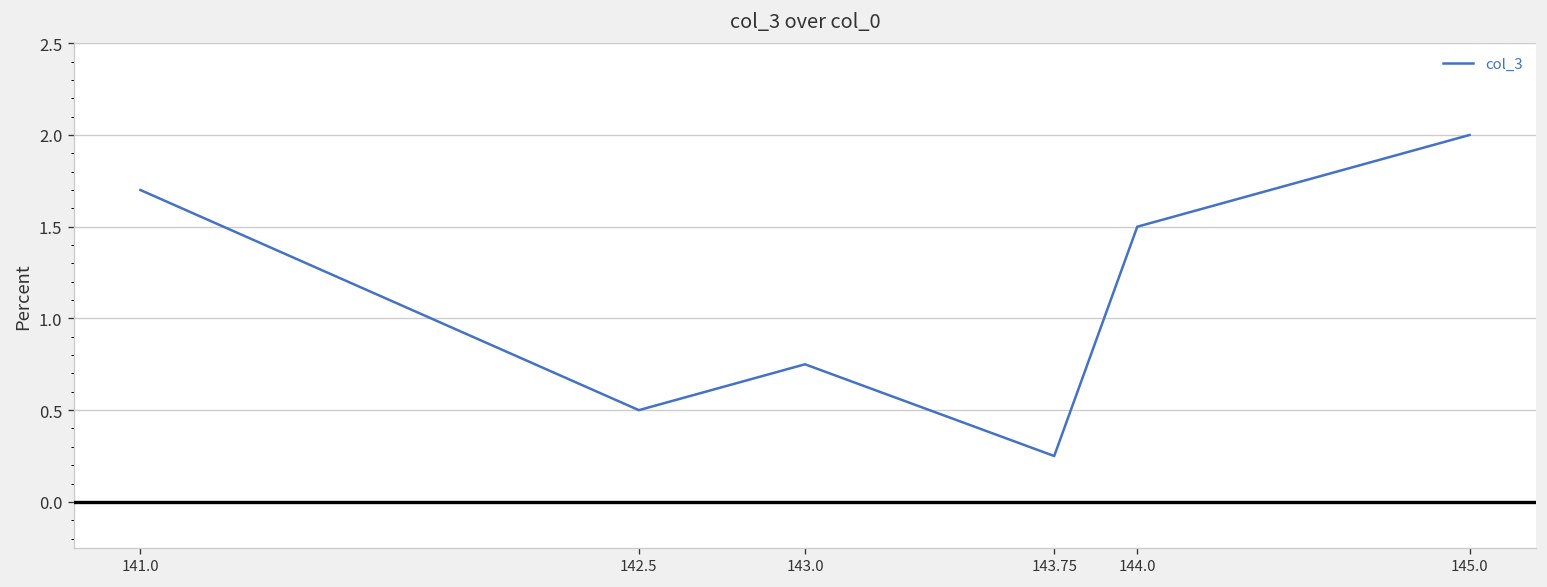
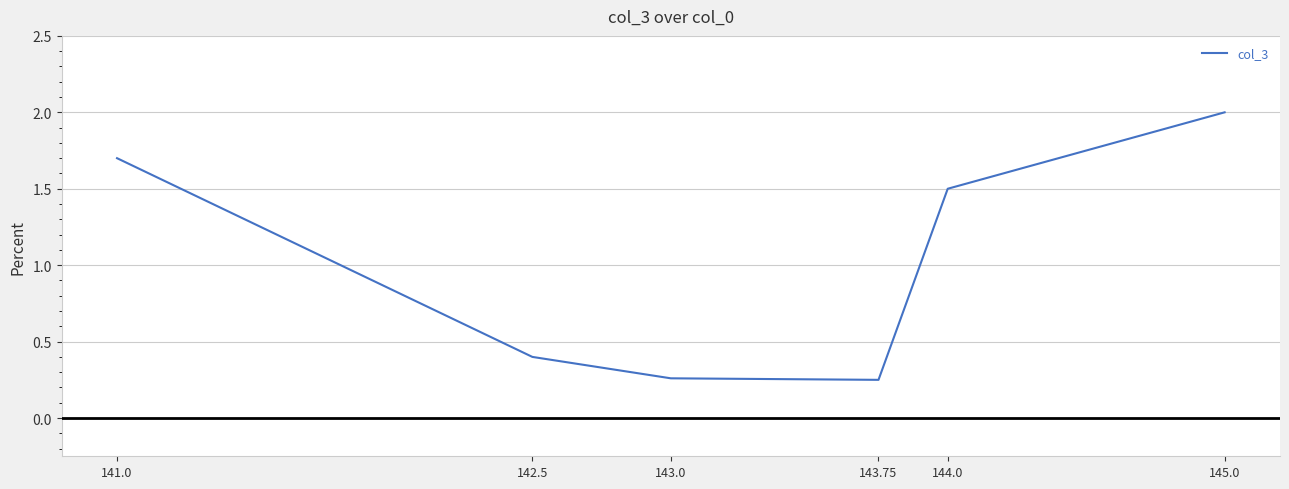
  {
    "141.0": 1.70,
-   "142.5": 0.5,
-   "143.0": 0.75,
+   "142.5": 0.4,
+   "143.0": 0.26,
    "143.75": 0.25,
    "144.0": 1.50,
    "145.0": 2.00
  }
